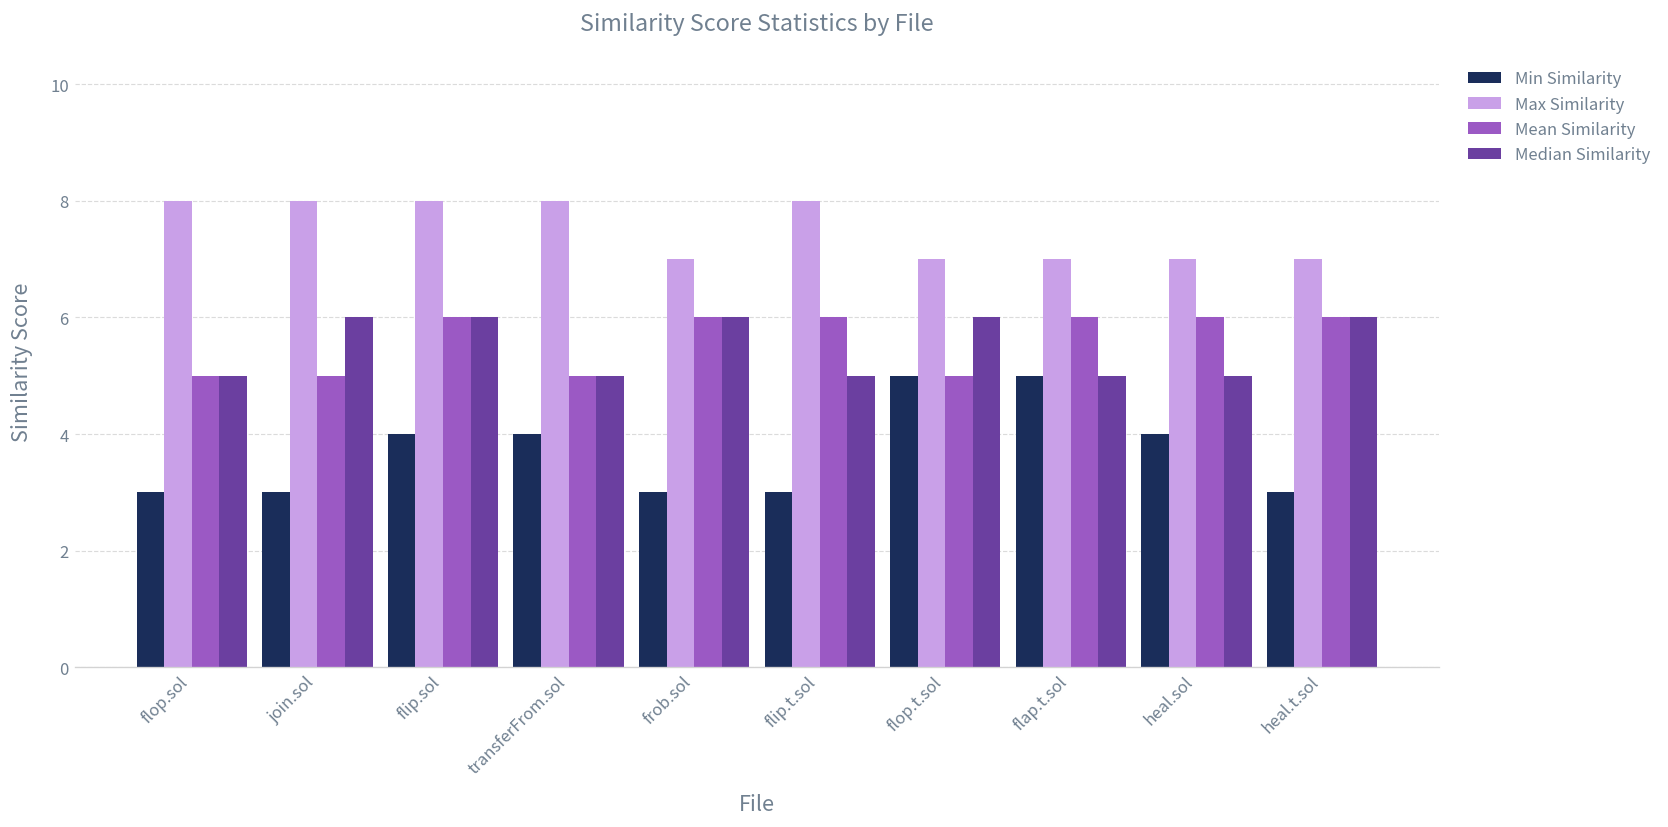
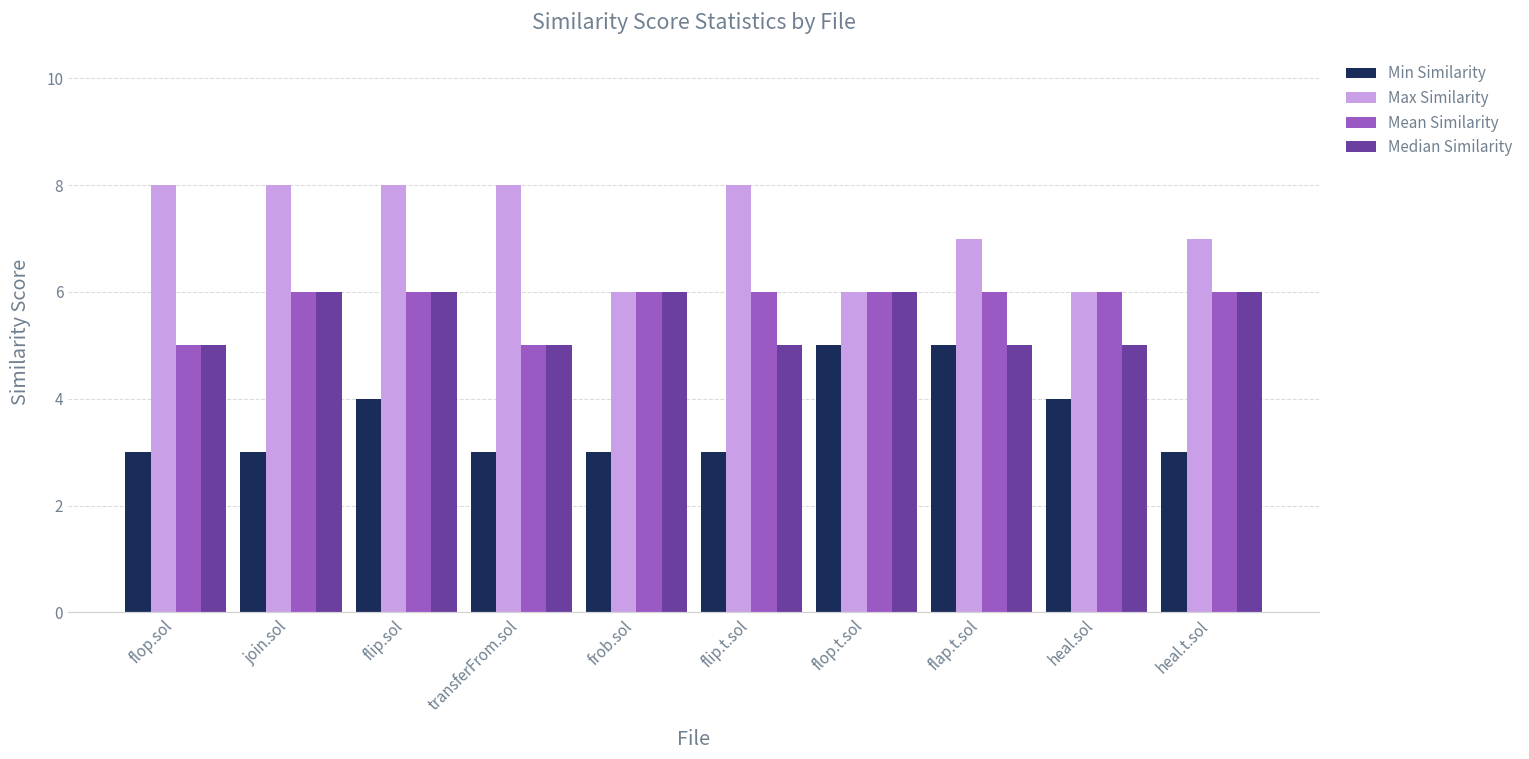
  {
    "Min Similarity": {
      "flop.sol": 3,
      "join.sol": 3,
      "flip.sol": 4,
-     "transferFrom.sol": 4,
+     "transferFrom.sol": 3,
      "frob.sol": 3,
      "flip.t.sol": 3,
      "flop.t.sol": 5,
      "flap.t.sol": 5,
      "heal.sol": 4,
      "heal.t.sol": 3
    },
    "Max Similarity": {
      "flop.sol": 8,
      "join.sol": 8,
      "flip.sol": 8,
      "transferFrom.sol": 8,
-     "frob.sol": 7,
+     "frob.sol": 6,
      "flip.t.sol": 8,
-     "flop.t.sol": 7,
+     "flop.t.sol": 6,
      "flap.t.sol": 7,
-     "heal.sol": 7,
+     "heal.sol": 6,
      "heal.t.sol": 7
    },
    "Mean Similarity": {
      "flop.sol": 5,
-     "join.sol": 5,
+     "join.sol": 6,
      "flip.sol": 6,
      "transferFrom.sol": 5,
      "frob.sol": 6,
      "flip.t.sol": 6,
-     "flop.t.sol": 5,
+     "flop.t.sol": 6,
      "flap.t.sol": 6,
      "heal.sol": 6,
      "heal.t.sol": 6
    },
    "Median Similarity": {
      "flop.sol": 5,
      "join.sol": 6,
      "flip.sol": 6,
      "transferFrom.sol": 5,
      "frob.sol": 6,
      "flip.t.sol": 5,
      "flop.t.sol": 6,
      "flap.t.sol": 5,
      "heal.sol": 5,
      "heal.t.sol": 6
    }
  }
